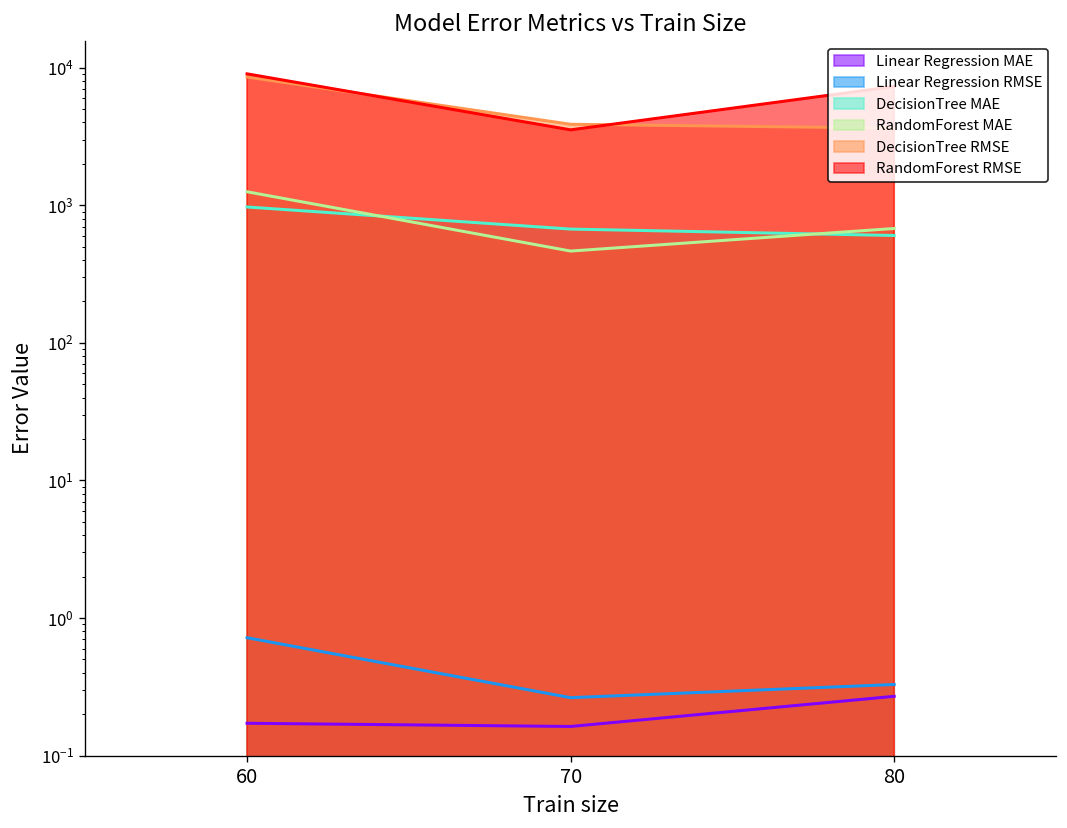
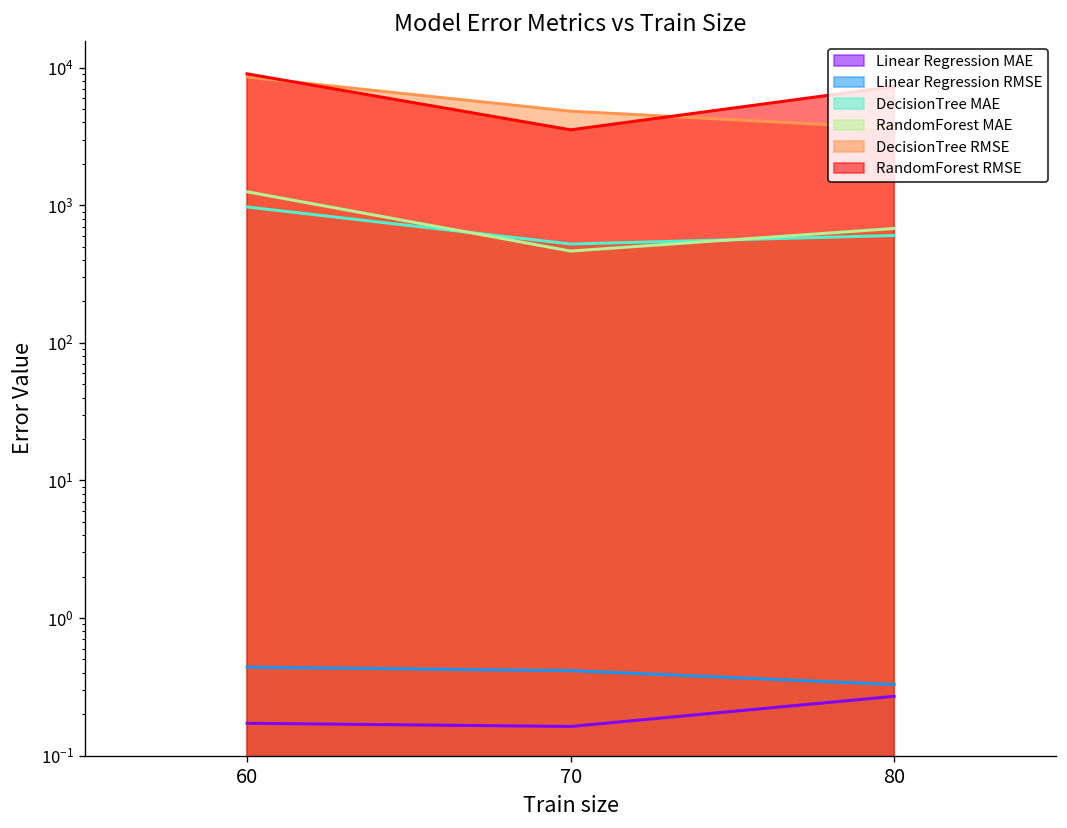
  {
    "Linear Regression MAE": {
      "60": 0.17,
      "70": 0.16,
      "80": 0.27
    },
    "Linear Regression RMSE": {
-     "60": 0.7,
-     "70": 0.26,
+     "60": 0.44,
+     "70": 0.42,
      "80": 0.33
    },
    "DecisionTree MAE": {
      "60": 1000,
-     "70": 700,
+     "70": 500,
      "80": 600
    },
    "RandomForest MAE": {
      "60": 1300,
      "70": 470,
      "80": 700
    },
    "DecisionTree RMSE": {
      "60": 9000,
-     "70": 3900
+     "70": 4800
    },
    "RandomForest RMSE": {
      "60": 9000,
      "70": 3500
    }
  }
